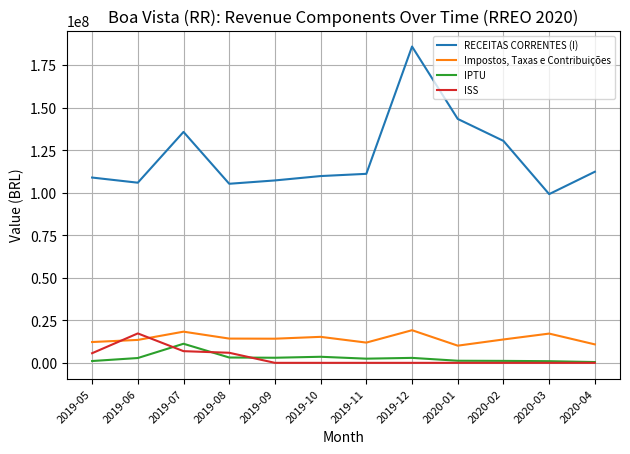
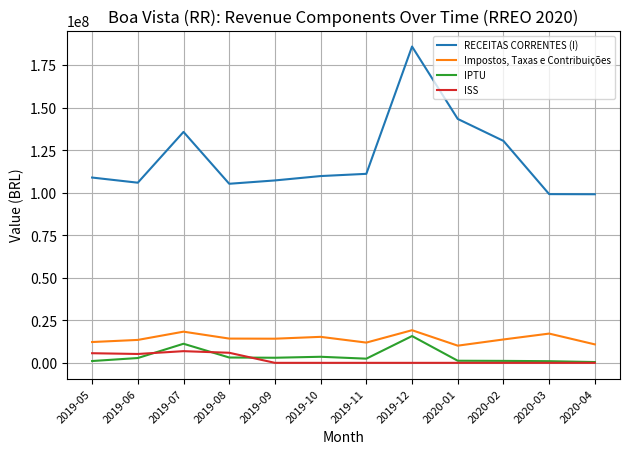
  {
    "RECEITAS CORRENTES (I)": {
      "2019-05": 109000000,
      "2019-06": 106000000,
      "2019-07": 136000000,
      "2019-08": 105000000,
      "2019-09": 107000000,
      "2019-10": 110000000,
      "2019-11": 111000000,
      "2019-12": 186000000,
      "2020-01": 143000000,
      "2020-02": 130000000,
      "2020-03": 99000000,
-     "2020-04": 112000000
+     "2020-04": 99000000
    },
    "Impostos, Taxas e Contribuições": {
      "2019-05": 12000000,
      "2019-06": 13000000,
      "2019-07": 18000000,
      "2019-08": 14000000,
      "2019-09": 14000000,
      "2019-10": 15000000,
      "2019-11": 12000000,
      "2019-12": 19000000,
      "2020-01": 10000000,
      "2020-02": 14000000,
      "2020-03": 17000000,
      "2020-04": 11000000
    },
    "IPTU": {
      "2019-05": 1000000,
      "2019-06": 3000000,
      "2019-07": 11000000,
      "2019-08": 3000000,
      "2019-09": 3000000,
      "2019-10": 4000000,
      "2019-11": 2000000,
-     "2019-12": 3000000
+     "2019-12": 16000000
    },
    "ISS": {
      "2019-05": 6000000,
-     "2019-06": 17000000,
+     "2019-06": 5000000,
      "2019-07": 7000000,
      "2019-08": 6000000,
      "2019-09": 0,
      "2019-10": 0,
      "2019-11": 0,
      "2019-12": 0
    }
  }
